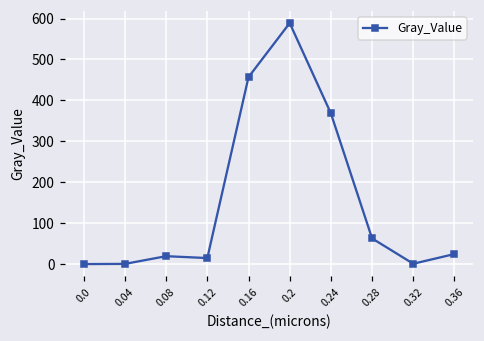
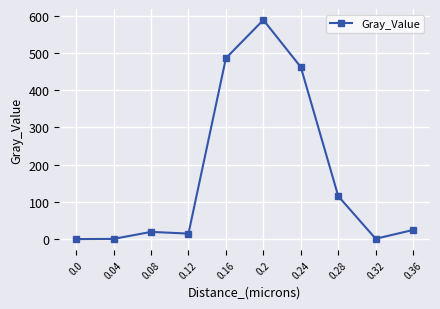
  {
    "0.0": 0,
    "0.04": 0,
    "0.08": 20,
    "0.12": 10,
-   "0.16": 460,
+   "0.16": 490,
    "0.2": 590,
-   "0.24": 370,
-   "0.28": 60,
+   "0.24": 460,
+   "0.28": 120,
    "0.32": 0,
    "0.36": 20
  }
